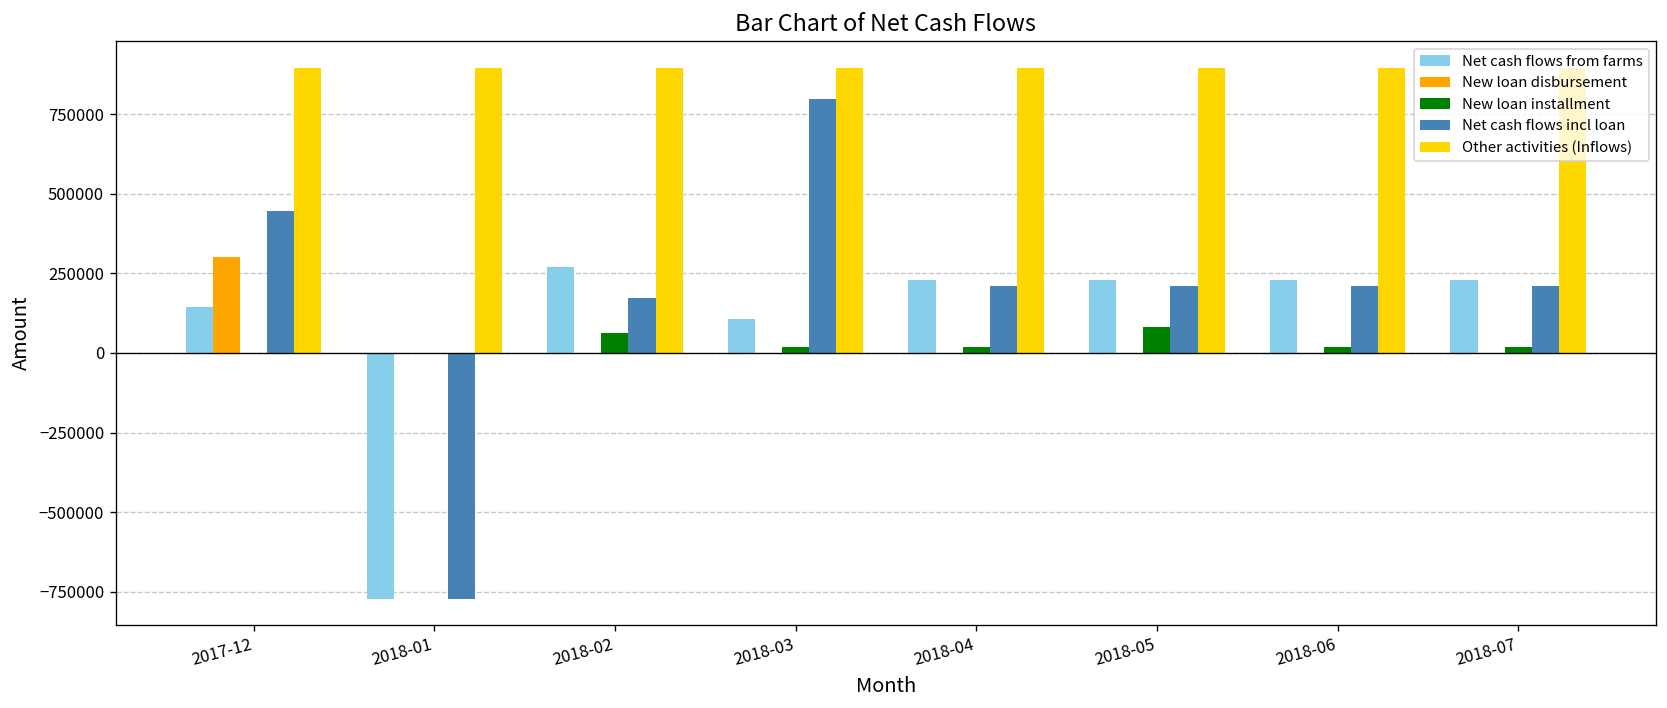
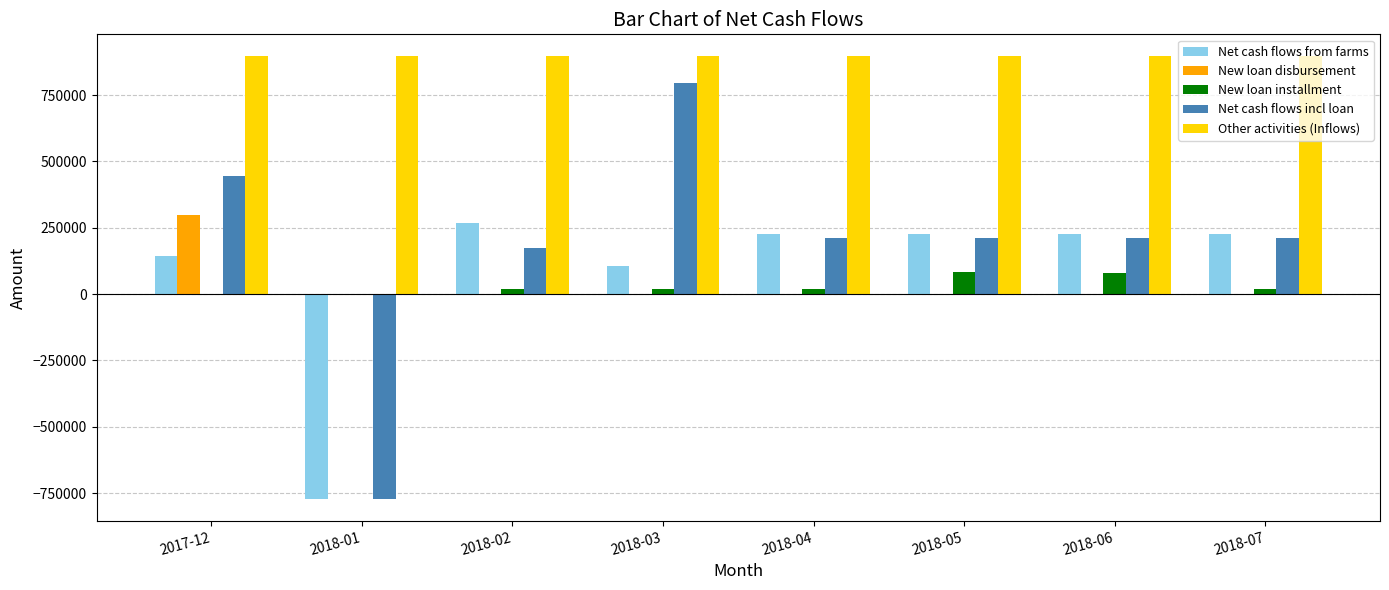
  {
    "Net cash flows from farms": {
      "2017-12": 140000,
      "2018-01": -770000,
      "2018-02": 270000,
      "2018-03": 110000,
      "2018-04": 230000,
      "2018-05": 230000,
      "2018-06": 230000,
      "2018-07": 230000
    },
    "New loan installment": {
      "2017-12": 0,
      "2018-01": 0,
-     "2018-02": 60000,
+     "2018-02": 20000,
      "2018-03": 20000,
      "2018-04": 20000,
      "2018-05": 80000,
-     "2018-06": 20000,
+     "2018-06": 80000,
      "2018-07": 20000
    },
    "Net cash flows incl loan": {
      "2017-12": 440000,
      "2018-01": -770000,
      "2018-02": 170000,
      "2018-03": 800000,
      "2018-04": 210000,
      "2018-05": 210000,
      "2018-06": 210000,
      "2018-07": 210000
    }
  }
